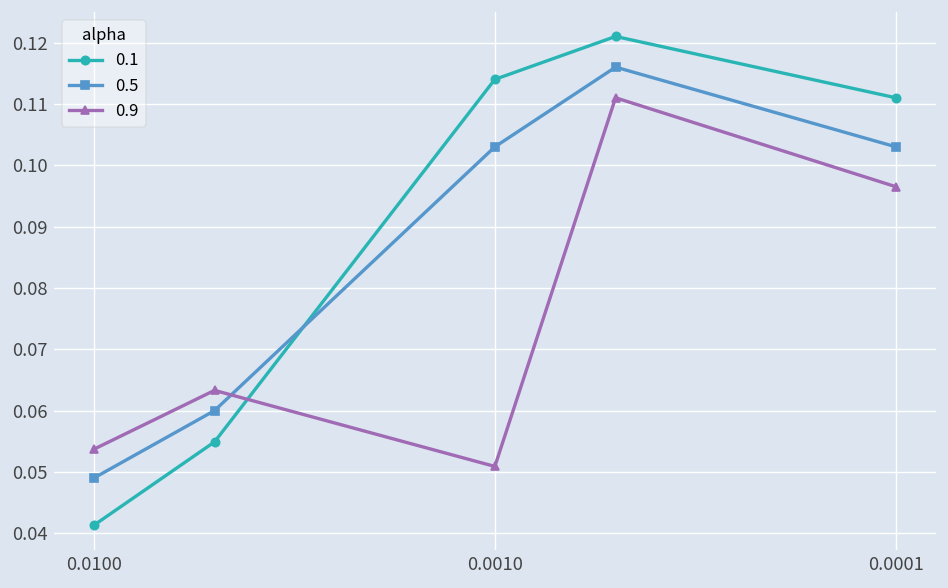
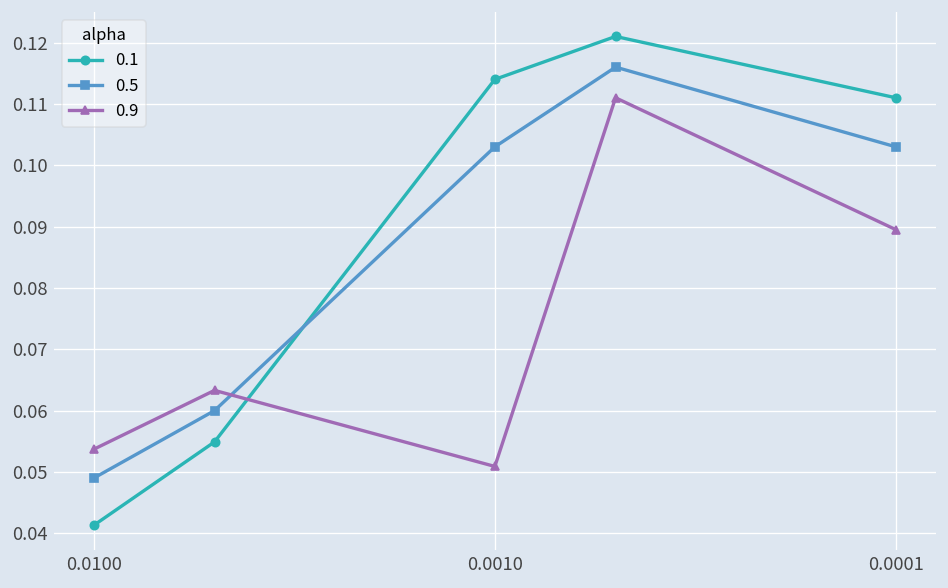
  {
    "0.9": {
      "0.0100": 0.054,
      "0.0010": 0.051,
-     "0.0001": 0.097
+     "0.0001": 0.090
    }
  }
